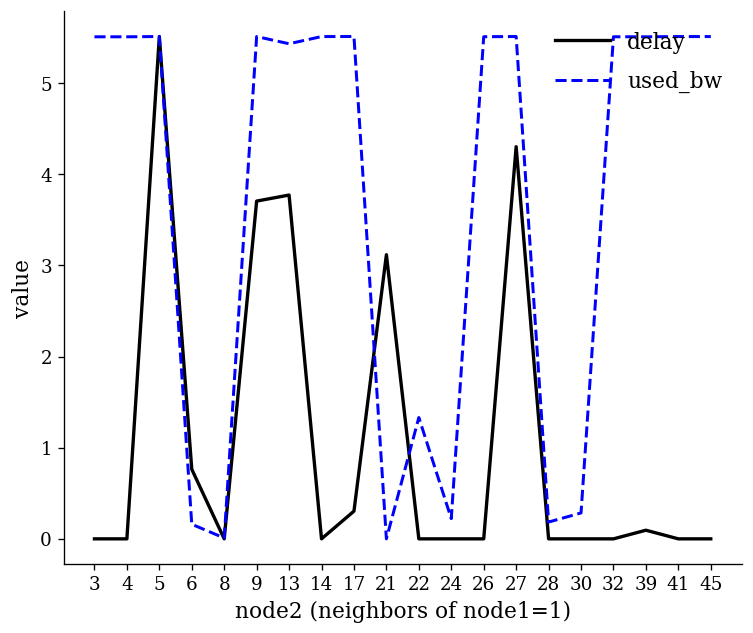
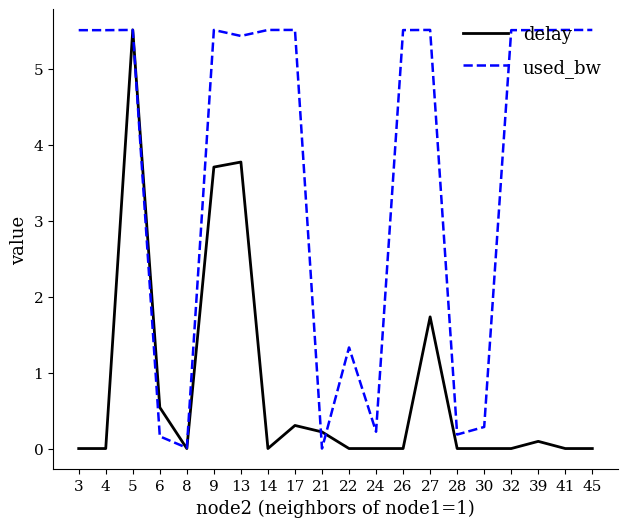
  {
    "delay": {
      "3": 0.0,
      "4": 0.0,
-     "6": 0.8,
+     "6": 0.5,
      "9": 3.7,
      "13": 3.8,
      "14": 0.0,
      "17": 0.3,
-     "21": 3.1,
+     "21": 0.2,
      "22": 0.0,
      "24": 0.0,
      "26": 0.0,
-     "27": 4.3,
+     "27": 1.7,
      "28": 0.0,
      "30": 0.0,
      "32": 0.0,
      "39": 0.1,
      "41": 0.0,
      "45": 0.0
    },
    "used_bw": {
      "3": 5.5,
      "4": 5.5,
      "6": 0.2,
      "9": 5.5,
      "13": 5.4,
      "14": 5.5,
      "17": 5.5,
      "21": 0.0,
      "22": 1.3,
      "24": 0.2,
      "26": 5.5,
      "27": 5.5,
      "28": 0.2,
      "30": 0.3,
      "32": 5.5,
      "39": 5.5,
      "41": 5.5,
      "45": 5.5
    }
  }
